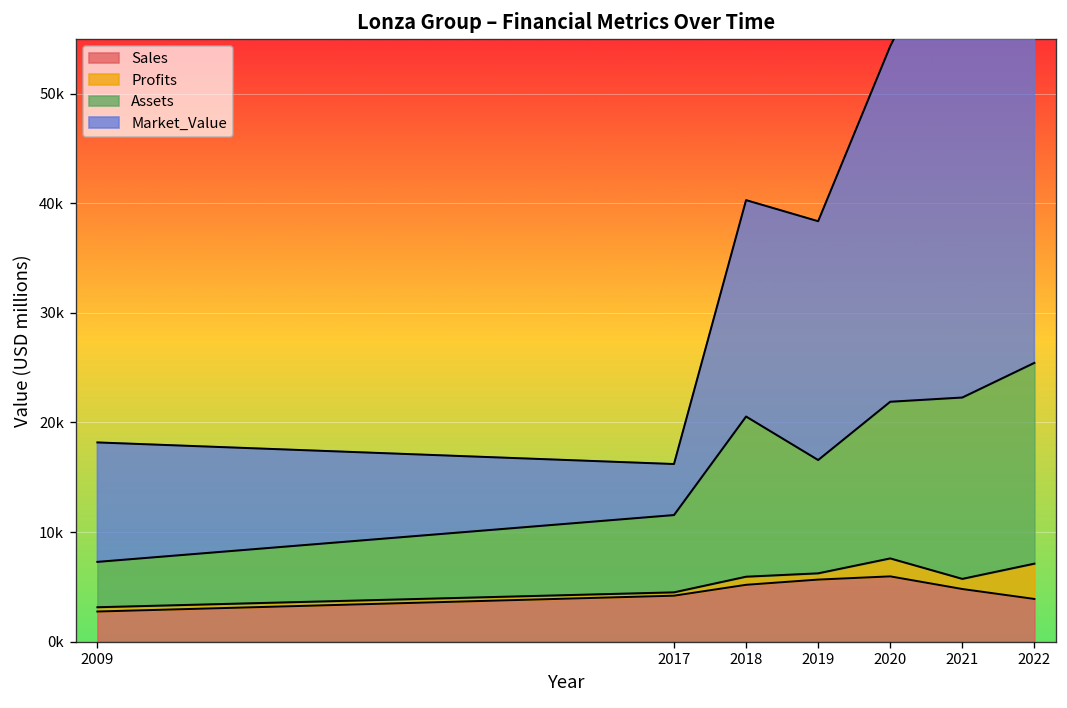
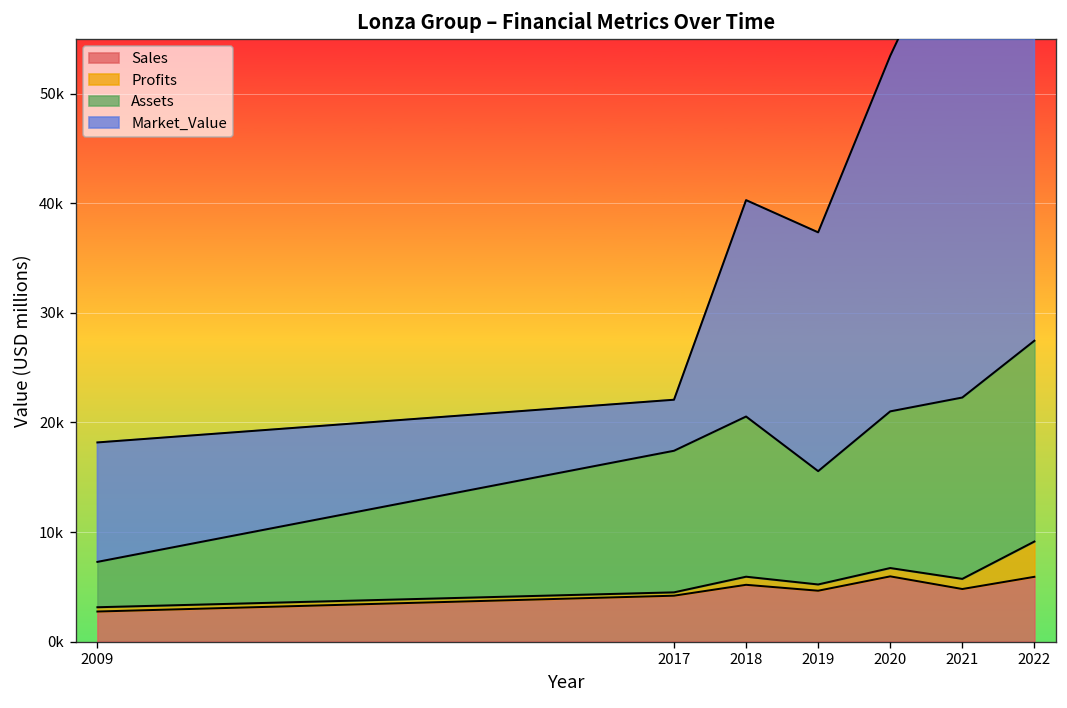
  {
    "Sales": {
      "2009": 3000,
      "2017": 4000,
      "2018": 5000,
-     "2019": 6000,
+     "2019": 5000,
      "2020": 6000,
      "2021": 5000,
-     "2022": 4000
+     "2022": 6000
    },
    "Profits": {
      "2009": 0,
      "2017": 0,
      "2018": 1000,
      "2019": 1000,
-     "2020": 2000,
+     "2020": 1000,
      "2021": 1000,
      "2022": 3000
    },
    "Assets": {
      "2009": 4000,
-     "2017": 7000,
+     "2017": 13000,
      "2018": 15000,
      "2019": 10000,
      "2020": 14000,
      "2021": 17000,
      "2022": 18000
    },
    "Market_Value": {
      "2009": 11000,
      "2017": 5000,
      "2018": 20000,
      "2019": 22000,
      "2020": 32000
    }
  }
